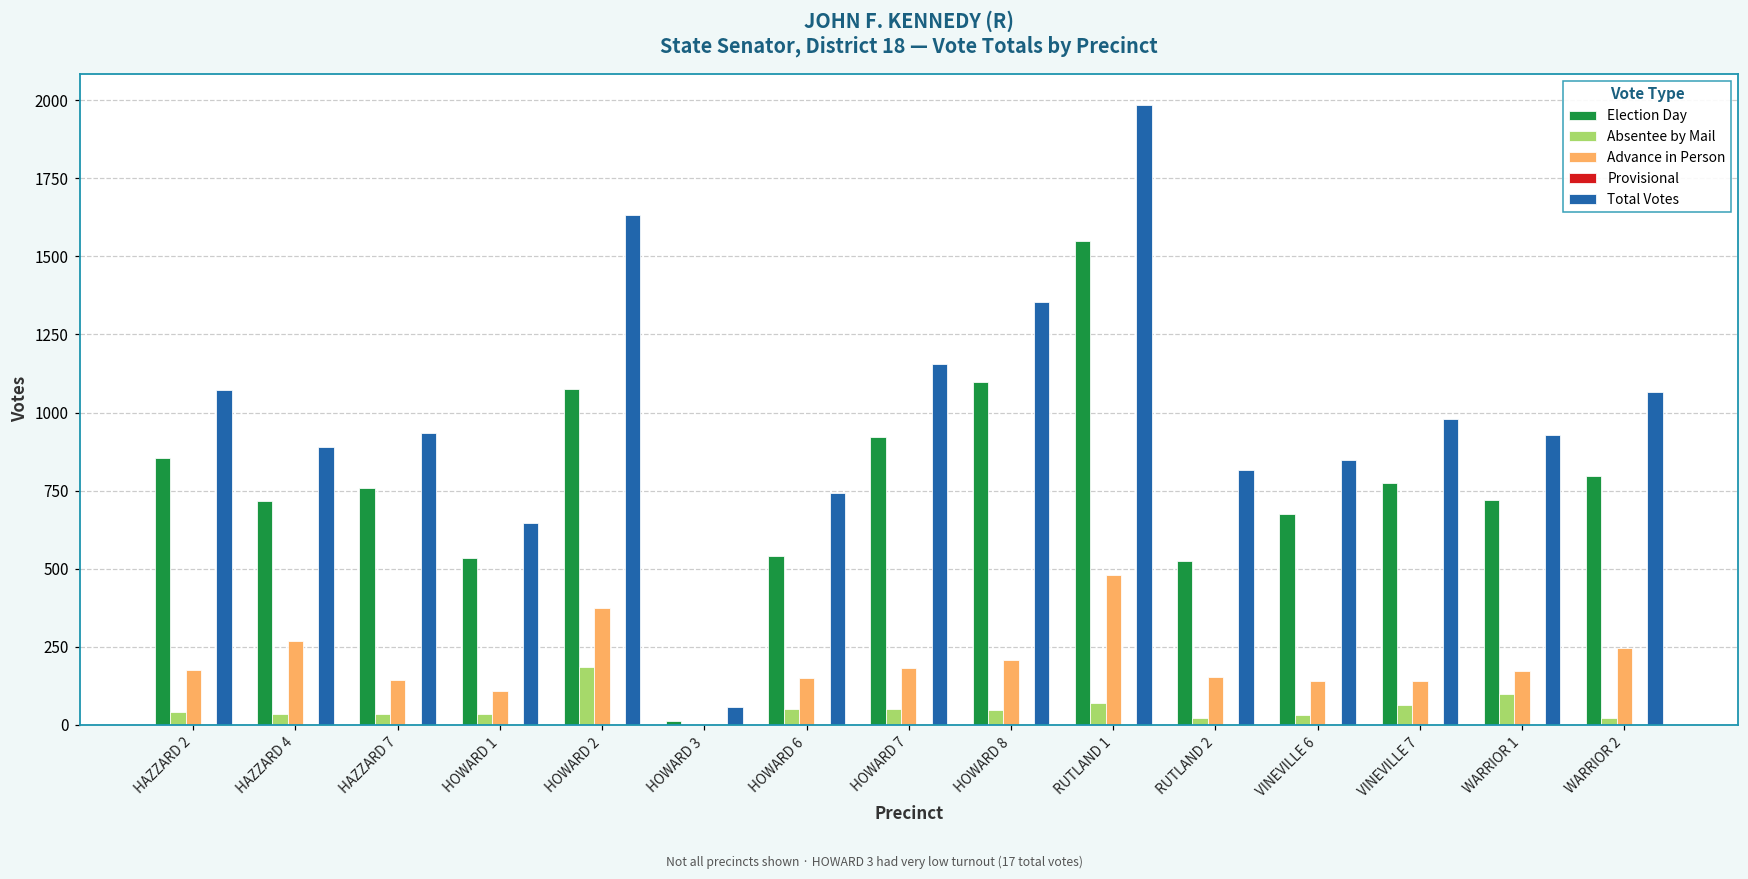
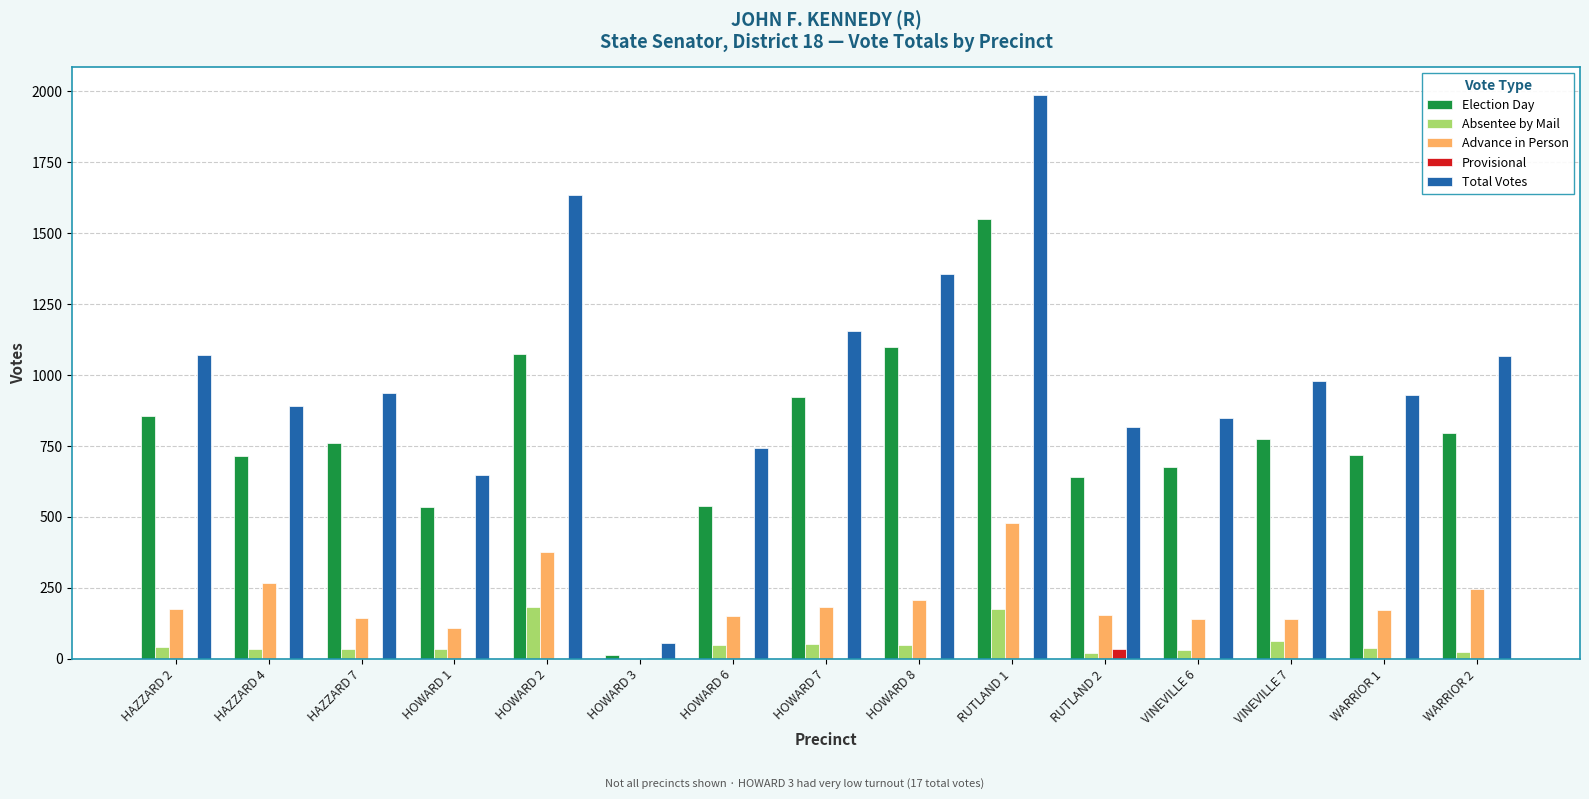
  {
    "Election Day": {
      "HAZZARD 2": 850,
      "HAZZARD 4": 720,
      "HAZZARD 7": 760,
      "HOWARD 1": 540,
      "HOWARD 2": 1070,
      "HOWARD 3": 10,
      "HOWARD 6": 540,
      "HOWARD 7": 920,
      "HOWARD 8": 1100,
      "RUTLAND 1": 1550,
-     "RUTLAND 2": 530,
+     "RUTLAND 2": 640,
      "VINEVILLE 6": 670,
      "VINEVILLE 7": 770,
      "WARRIOR 1": 720,
      "WARRIOR 2": 800
    },
    "Absentee by Mail": {
      "HAZZARD 2": 40,
      "HAZZARD 4": 40,
      "HAZZARD 7": 30,
      "HOWARD 1": 30,
      "HOWARD 2": 180,
      "HOWARD 3": 0,
      "HOWARD 6": 50,
      "HOWARD 7": 50,
      "HOWARD 8": 50,
-     "RUTLAND 1": 70,
+     "RUTLAND 1": 180,
      "RUTLAND 2": 20,
      "VINEVILLE 6": 30,
      "VINEVILLE 7": 60,
-     "WARRIOR 1": 100,
+     "WARRIOR 1": 40,
      "WARRIOR 2": 20
    },
    "Advance in Person": {
      "HAZZARD 2": 170,
      "HAZZARD 4": 270,
      "HAZZARD 7": 140,
      "HOWARD 1": 110,
      "HOWARD 2": 380,
      "HOWARD 6": 150,
      "HOWARD 7": 180,
      "HOWARD 8": 210,
      "RUTLAND 1": 480,
      "RUTLAND 2": 150,
      "VINEVILLE 6": 140,
      "VINEVILLE 7": 140,
      "WARRIOR 1": 170,
      "WARRIOR 2": 250
    },
    "Provisional": {
      "HAZZARD 7": 0,
      "RUTLAND 1": 0,
-     "RUTLAND 2": 0,
+     "RUTLAND 2": 30,
      "VINEVILLE 7": 0,
      "WARRIOR 1": 0,
      "WARRIOR 2": 0
    },
    "Total Votes": {
      "HAZZARD 2": 1070,
      "HAZZARD 4": 890,
      "HAZZARD 7": 940,
      "HOWARD 1": 650,
      "HOWARD 2": 1630,
      "HOWARD 3": 60,
      "HOWARD 6": 740,
      "HOWARD 7": 1160,
      "HOWARD 8": 1350,
      "RUTLAND 1": 1990,
      "RUTLAND 2": 820,
      "VINEVILLE 6": 850,
      "VINEVILLE 7": 980,
      "WARRIOR 1": 930,
      "WARRIOR 2": 1070
    }
  }
